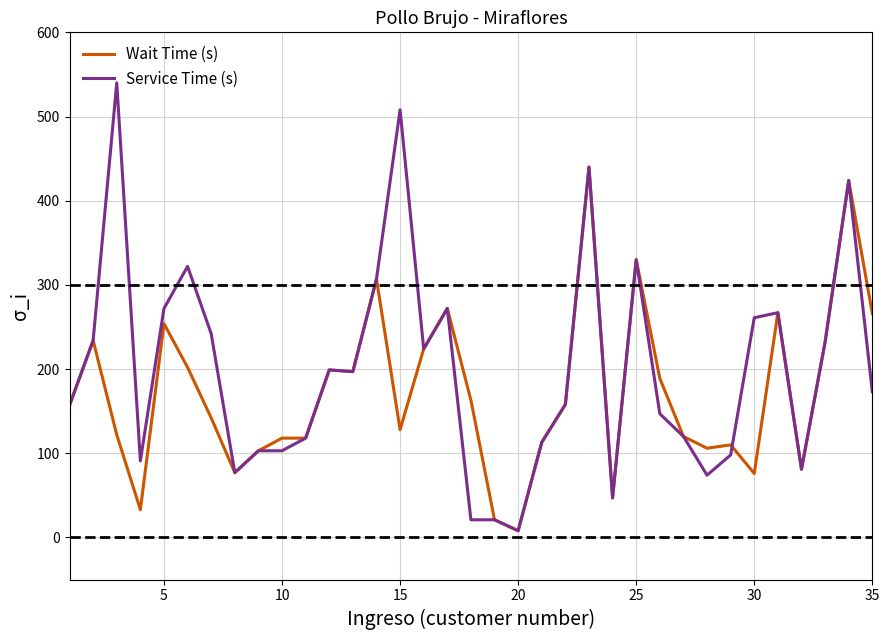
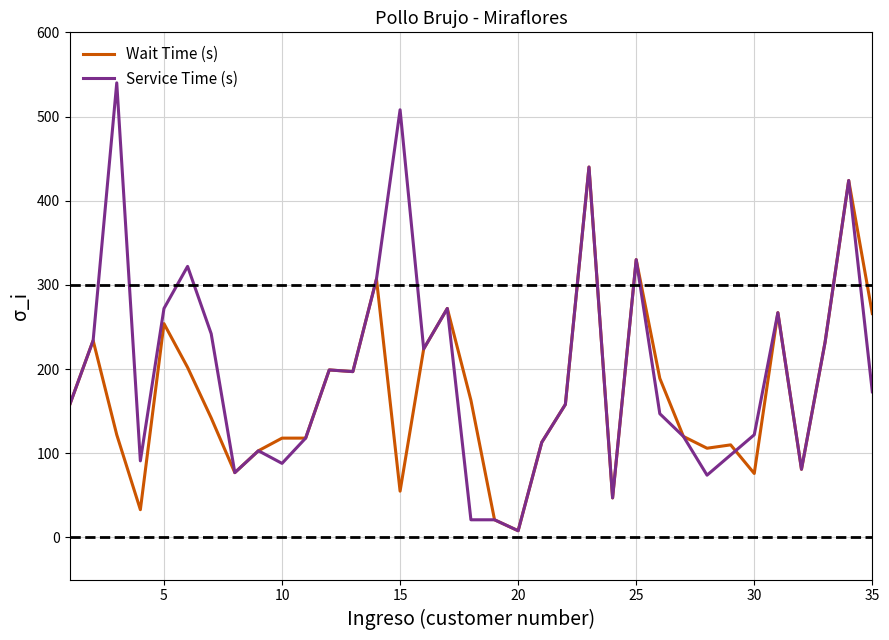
  {
    "Wait Time (s)": {
      "5": 250,
      "10": 120,
-     "15": 130,
+     "15": 60,
      "30": 80,
      "35": 270
    },
    "Service Time (s)": {
      "5": 270,
-     "10": 100,
+     "10": 90,
      "15": 510,
-     "30": 260,
+     "30": 120,
      "35": 170
    }
  }
